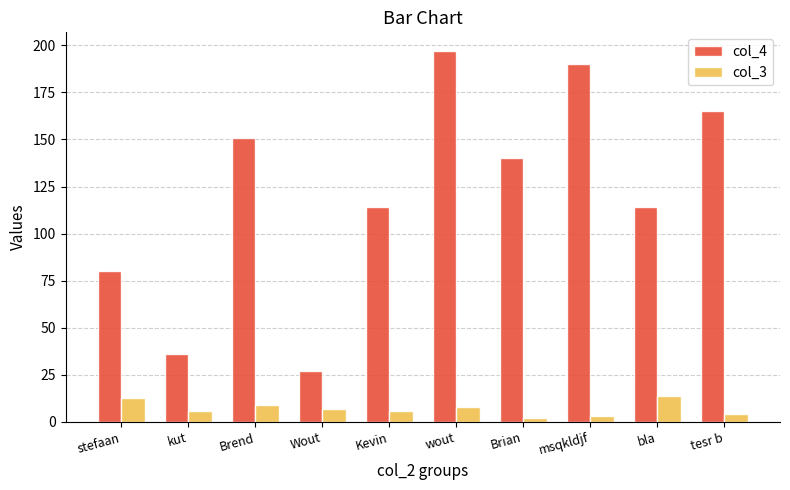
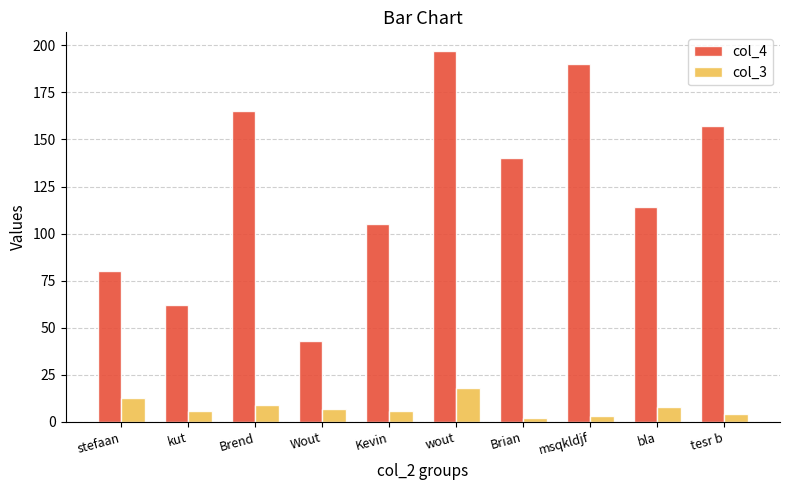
  {
    "col_4": {
      "stefaan": 80,
-     "kut": 36,
-     "Brend": 151,
-     "Wout": 27,
-     "Kevin": 114,
+     "kut": 62,
+     "Brend": 165,
+     "Wout": 43,
+     "Kevin": 105,
      "wout": 197,
      "Brian": 140,
      "msqkldjf": 190,
      "bla": 114,
-     "tesr b": 165
+     "tesr b": 157
    },
    "col_3": {
      "stefaan": 13,
      "kut": 6,
      "Brend": 9,
      "Wout": 7,
      "Kevin": 6,
-     "wout": 8,
+     "wout": 18,
      "Brian": 2,
      "msqkldjf": 3,
-     "bla": 14,
+     "bla": 8,
      "tesr b": 4
    }
  }
